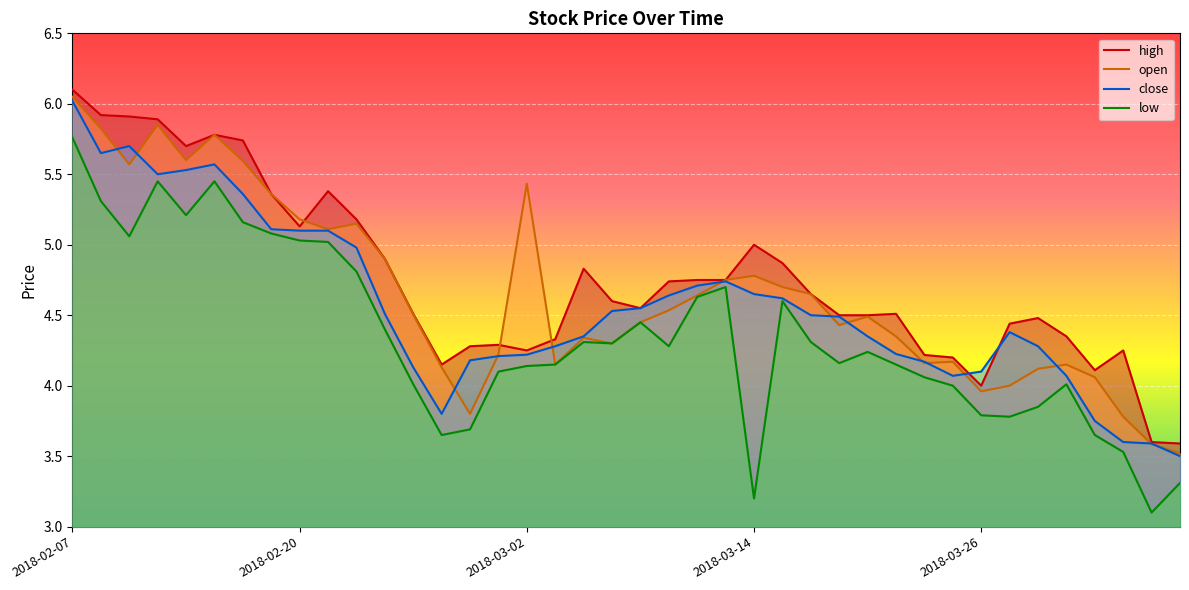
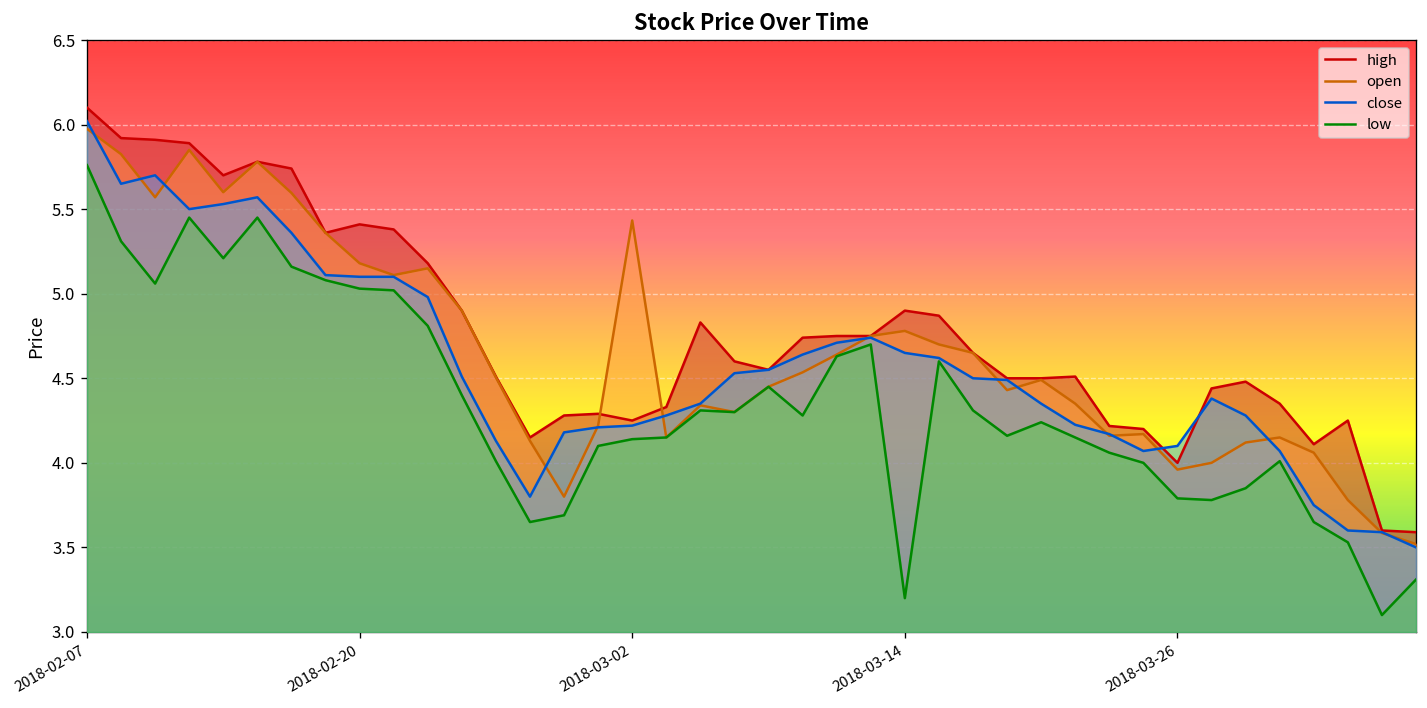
  {
    "high": {
      "2018-02-07": 6.10,
-     "2018-02-20": 5.13,
+     "2018-02-20": 5.41,
      "2018-03-02": 4.25,
-     "2018-03-14": 5.0,
+     "2018-03-14": 4.9,
      "2018-03-26": 4.00
    },
    "open": {
-     "2018-02-07": 6.05,
+     "2018-02-07": 5.98,
      "2018-02-20": 5.18,
      "2018-03-02": 5.43,
      "2018-03-14": 4.78,
      "2018-03-26": 3.96
    },
    "close": {
      "2018-02-07": 6.02,
      "2018-02-20": 5.10,
      "2018-03-02": 4.22,
      "2018-03-14": 4.65,
      "2018-03-26": 4.10
    },
    "low": {
      "2018-02-07": 5.76,
      "2018-02-20": 5.03,
      "2018-03-02": 4.14,
      "2018-03-14": 3.20,
      "2018-03-26": 3.79
    }
  }
